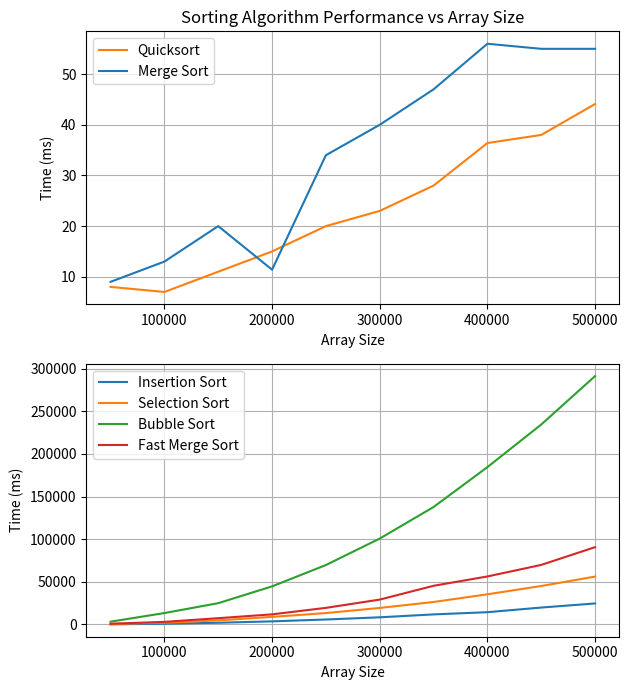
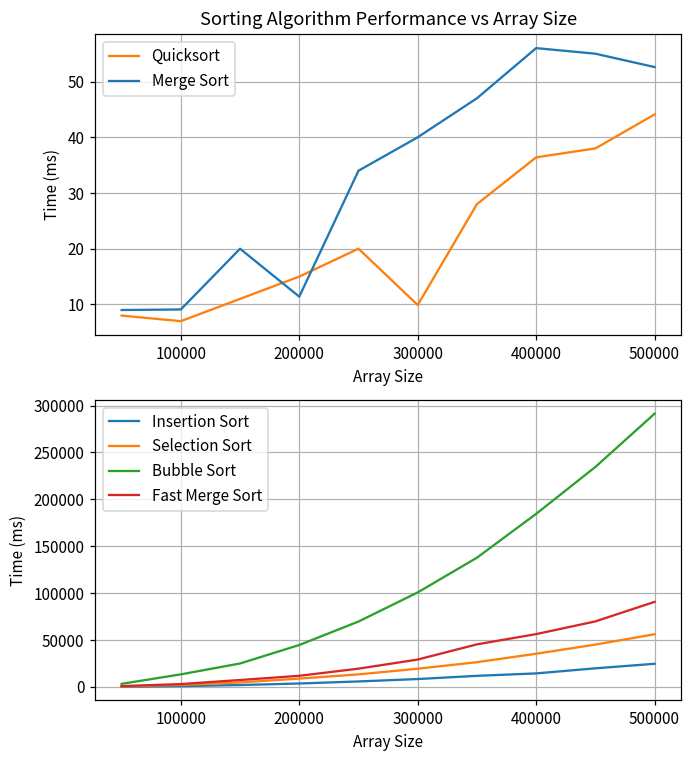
  {
    "Sorting Algorithm Performance vs Array Size": {
      "Quicksort": {
        "100000": 7,
        "200000": 15,
-       "300000": 23,
+       "300000": 10,
        "400000": 36,
        "500000": 44
      },
      "Merge Sort": {
-       "100000": 13,
+       "100000": 9,
        "200000": 11,
        "300000": 40,
        "400000": 56,
-       "500000": 55
+       "500000": 53
      }
    }
  }
